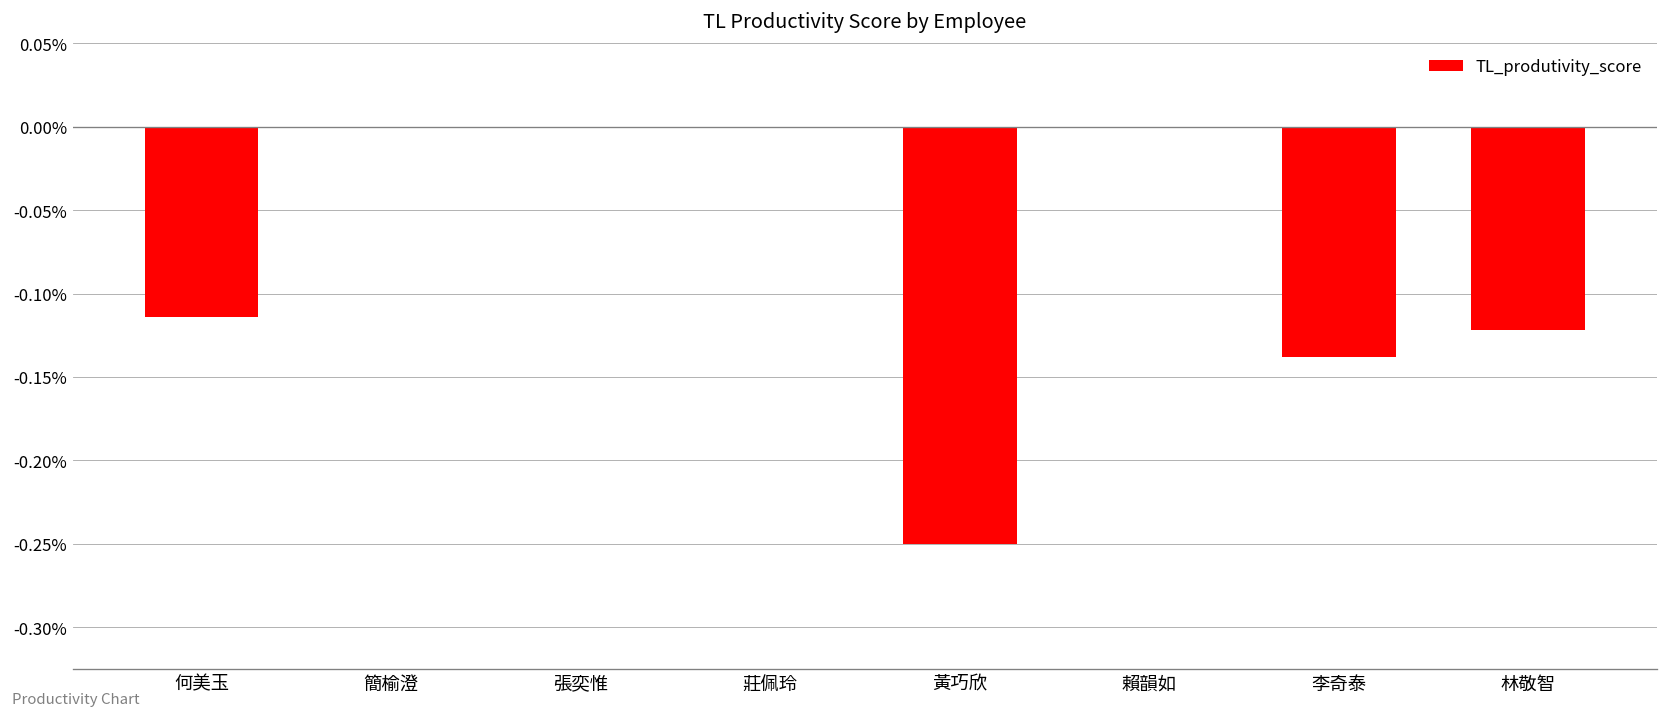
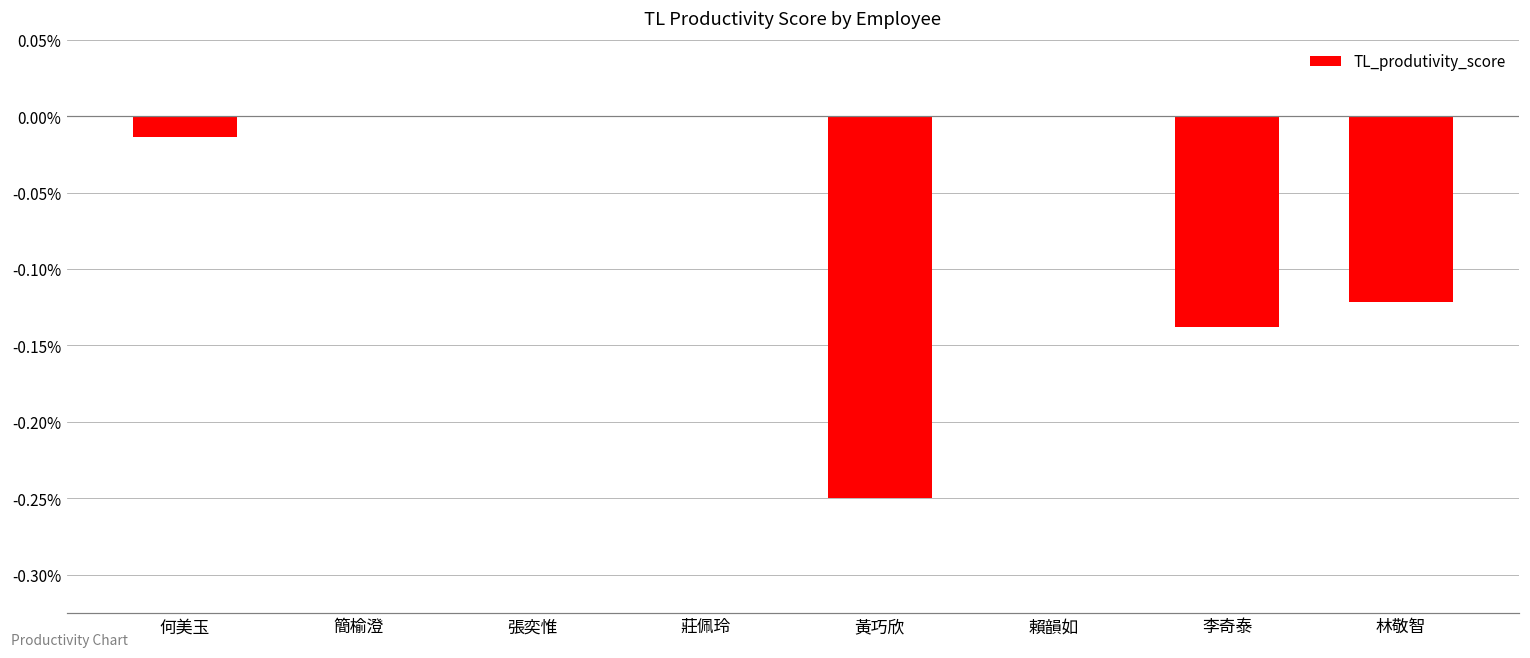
  {
-   "何美玉": "-0.114%",
+   "何美玉": "-0.013%",
    "簡榆澄": "0.000%",
    "張奕惟": "0.000%",
    "莊佩玲": "0.000%",
    "黃巧欣": "-0.250%",
    "賴韻如": "0.000%",
    "李奇泰": "-0.138%",
    "林敬智": "-0.122%"
  }
